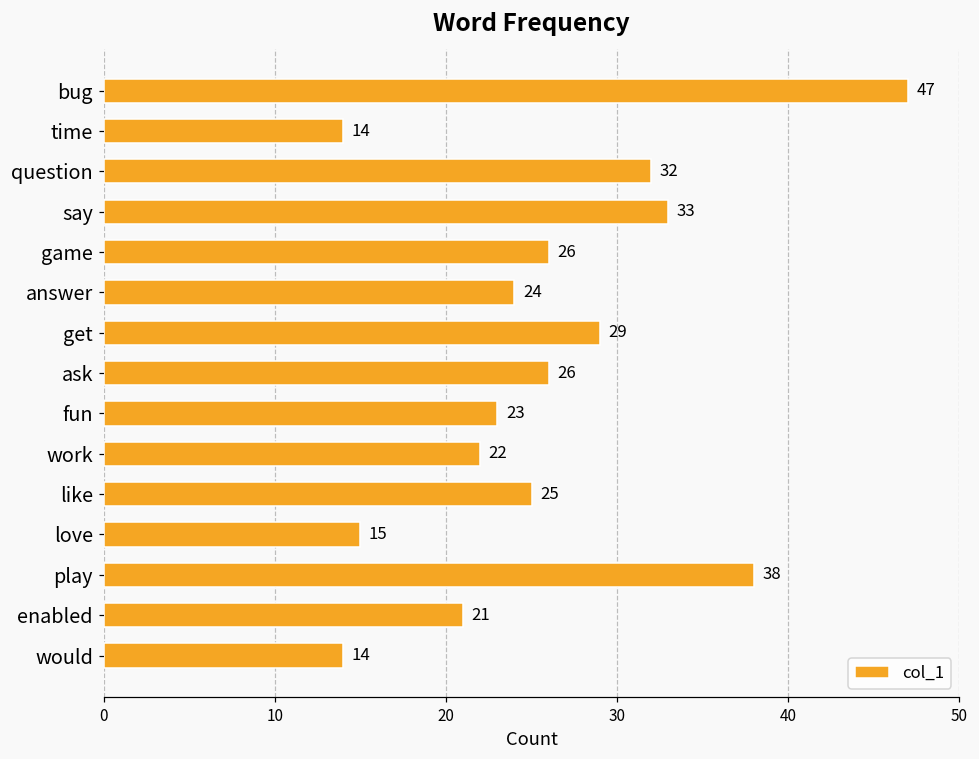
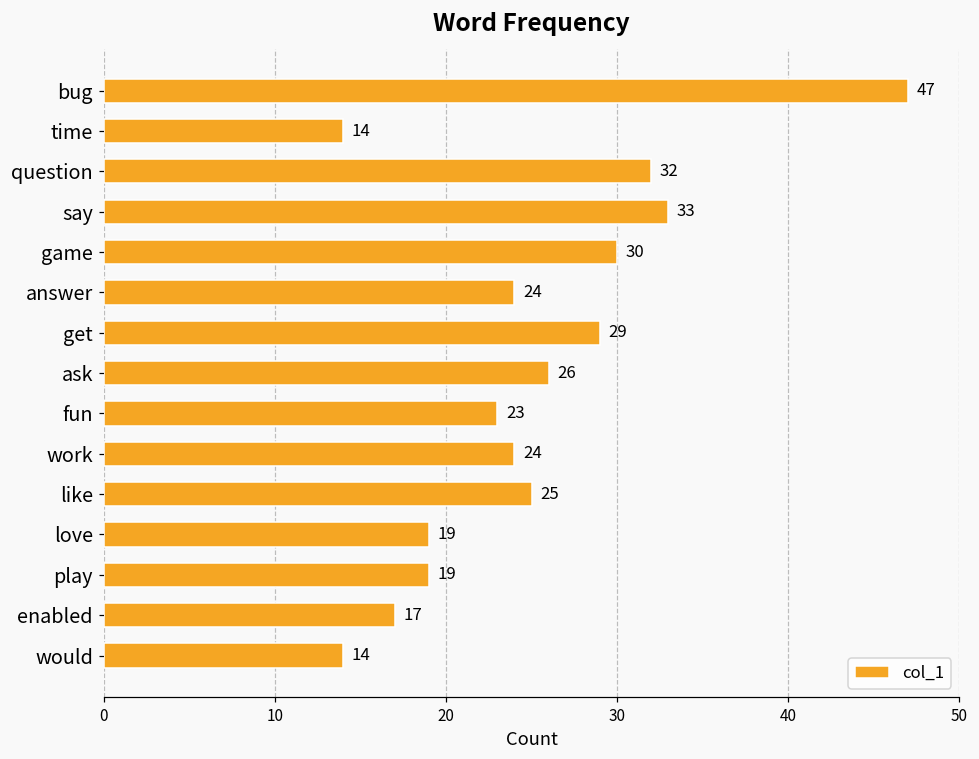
  {
    "bug": 47,
    "time": 14,
    "question": 32,
    "say": 33,
-   "game": 26,
+   "game": 30,
    "answer": 24,
    "get": 29,
    "ask": 26,
    "fun": 23,
-   "work": 22,
+   "work": 24,
    "like": 25,
-   "love": 15,
-   "play": 38,
-   "enabled": 21,
+   "love": 19,
+   "play": 19,
+   "enabled": 17,
    "would": 14
  }
